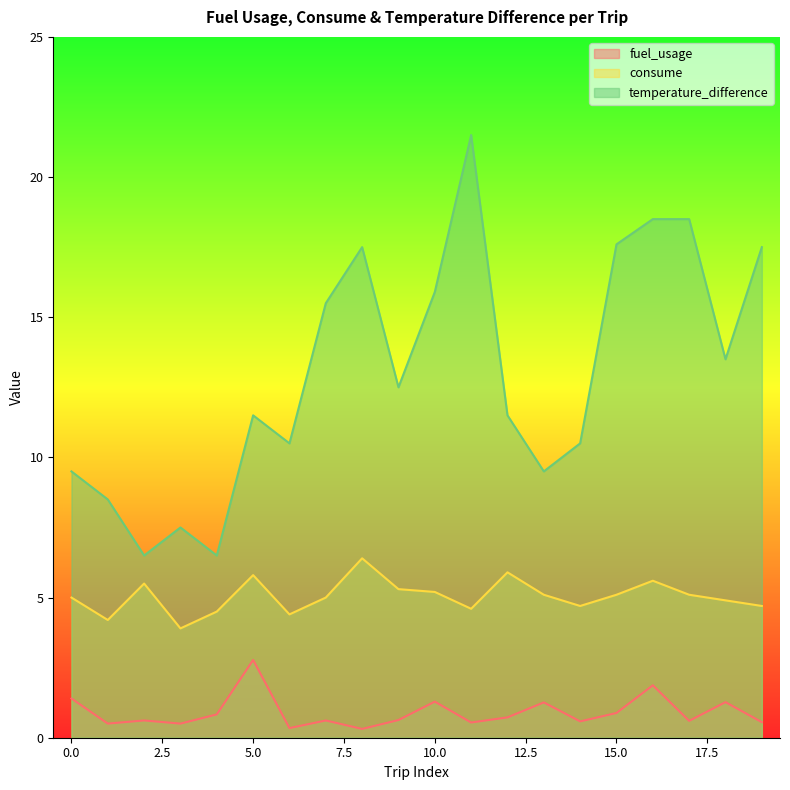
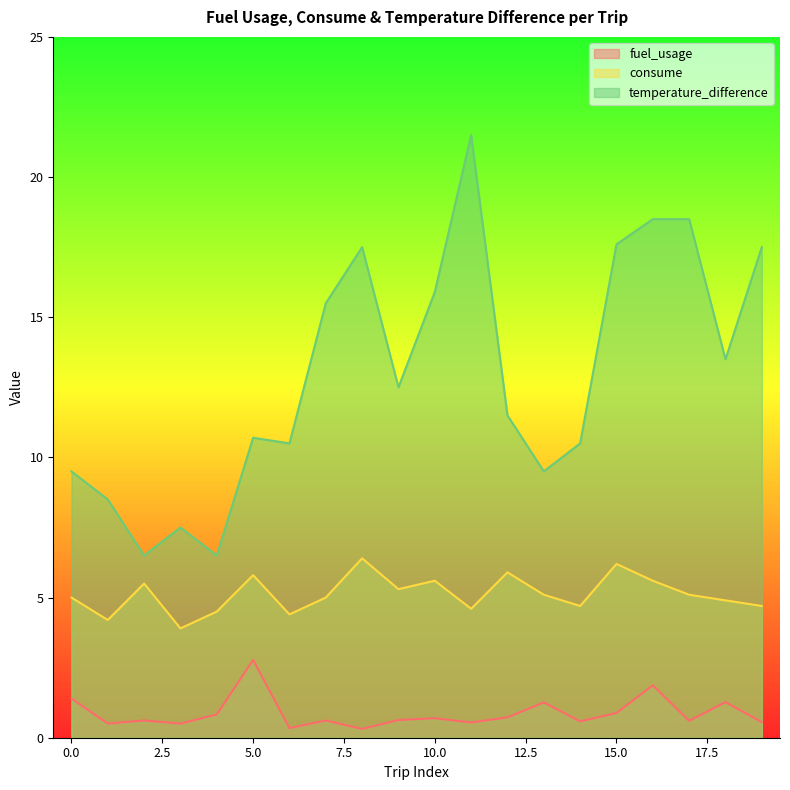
  {
    "fuel_usage": {
      "0.0": 1.4,
      "5.0": 2.8,
-     "10.0": 1.3,
+     "10.0": 0.7,
      "15.0": 0.9
    },
    "consume": {
      "0.0": 5.0,
      "5.0": 5.8,
-     "10.0": 5.2,
-     "15.0": 5.1
+     "10.0": 5.6,
+     "15.0": 6.2
    },
    "temperature_difference": {
      "0.0": 9.5,
-     "5.0": 11.5,
+     "5.0": 10.7,
      "10.0": 15.9,
      "15.0": 17.6
    }
  }
